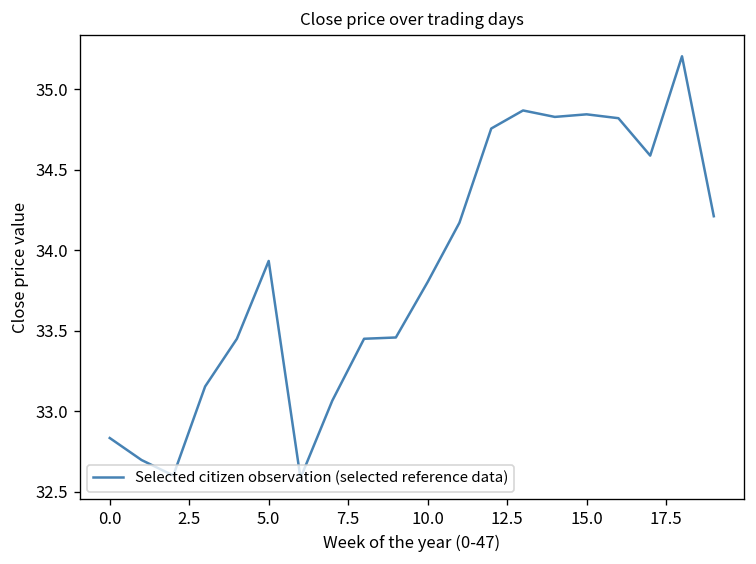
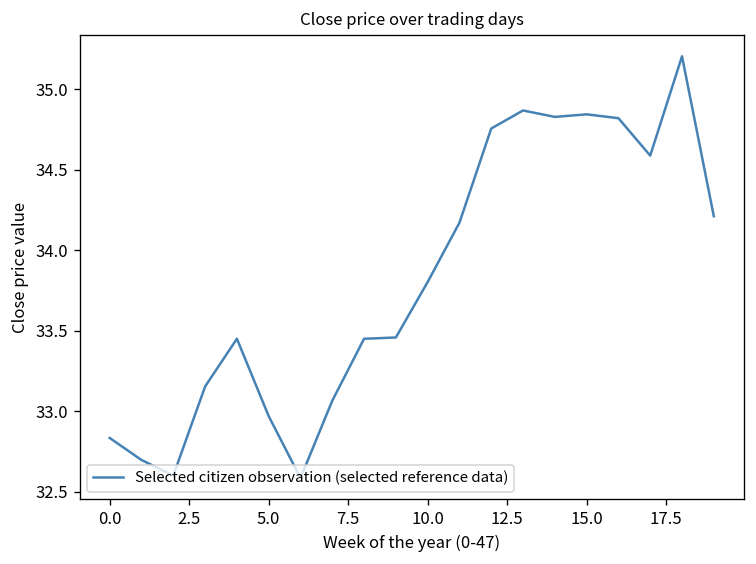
  {
    "0.0": 32.83,
-   "5.0": 33.93,
+   "5.0": 32.97,
    "10.0": 33.80,
    "15.0": 34.84
  }
